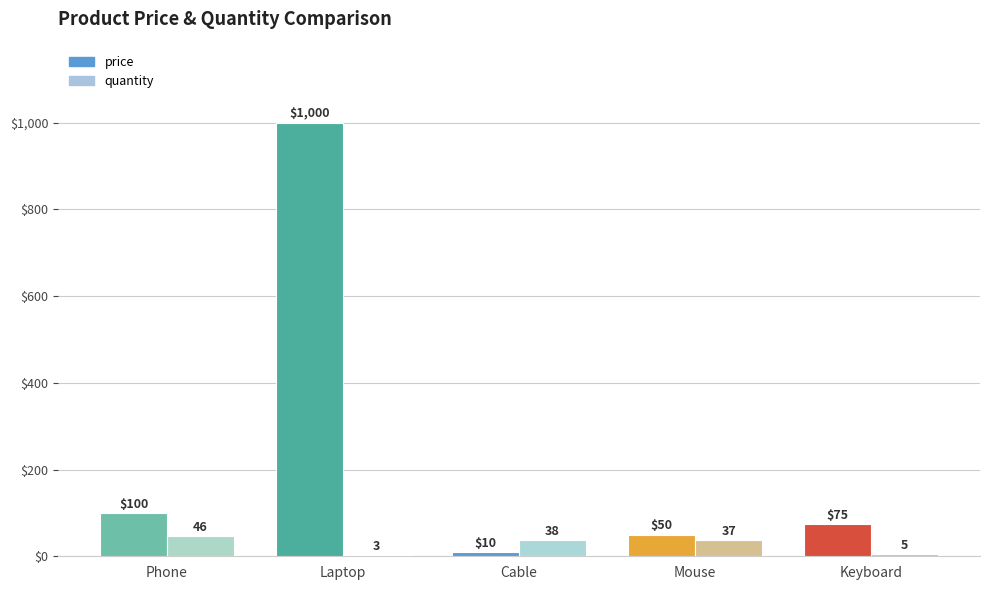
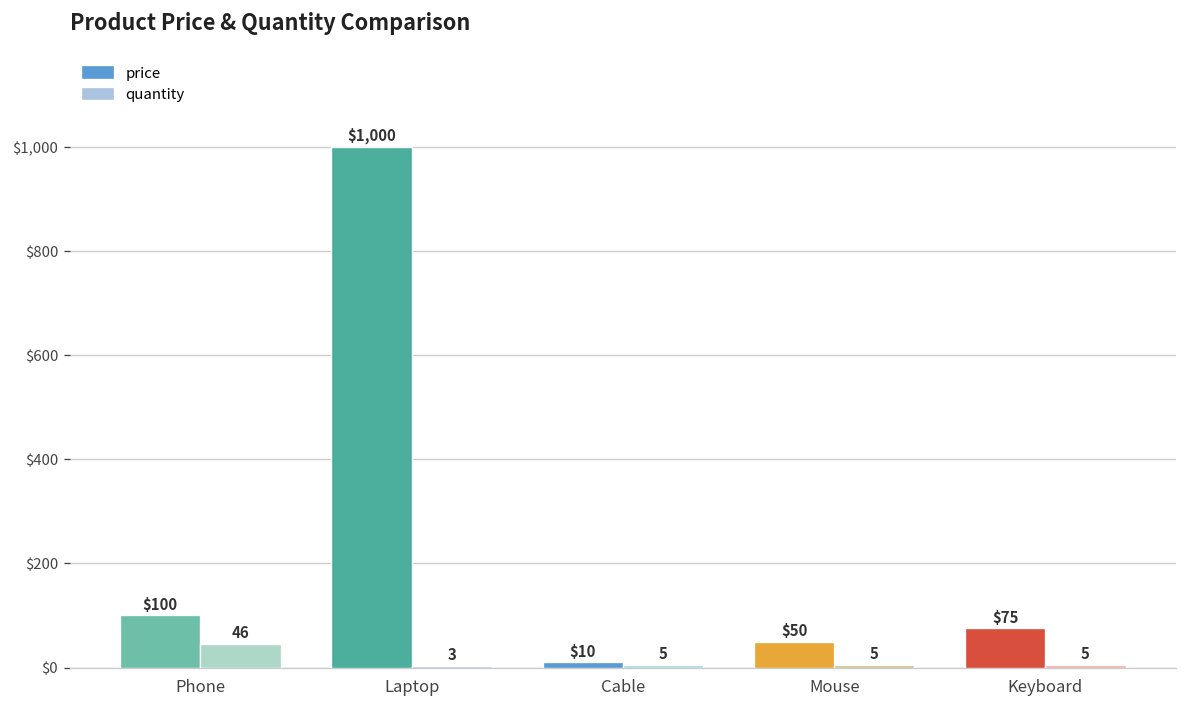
  {
    "quantity": {
      "Phone": 46,
      "Laptop": 3,
-     "Cable": 38,
-     "Mouse": 37,
+     "Cable": 5,
+     "Mouse": 5,
      "Keyboard": 5
    }
  }
